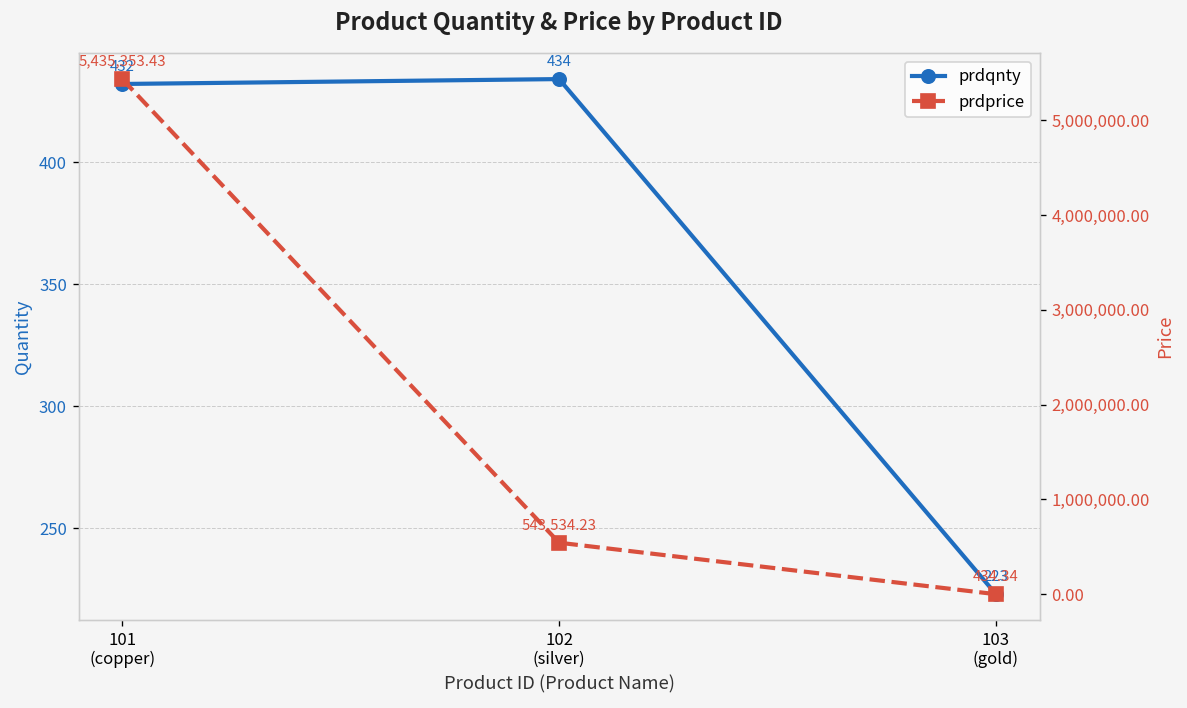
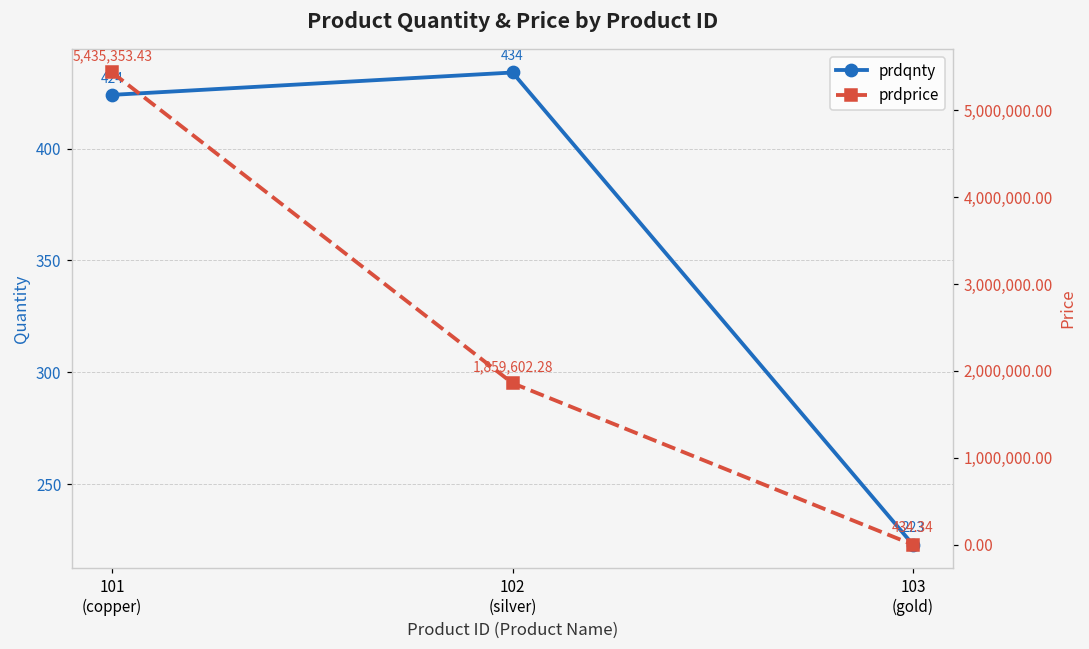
  {
    "prdqnty": {
-     "101 (copper)": "432",
+     "101 (copper)": "424",
      "102 (silver)": "434"
    },
    "prdprice": {
      "101 (copper)": "5,435,353.43",
-     "102 (silver)": "543,534.23"
+     "102 (silver)": "1,859,602.28"
    }
  }
